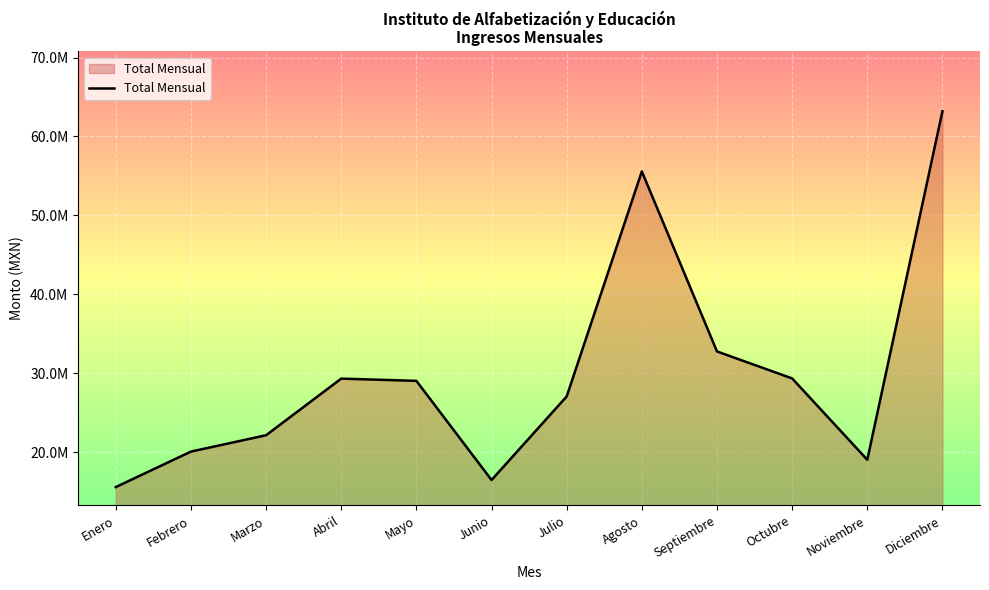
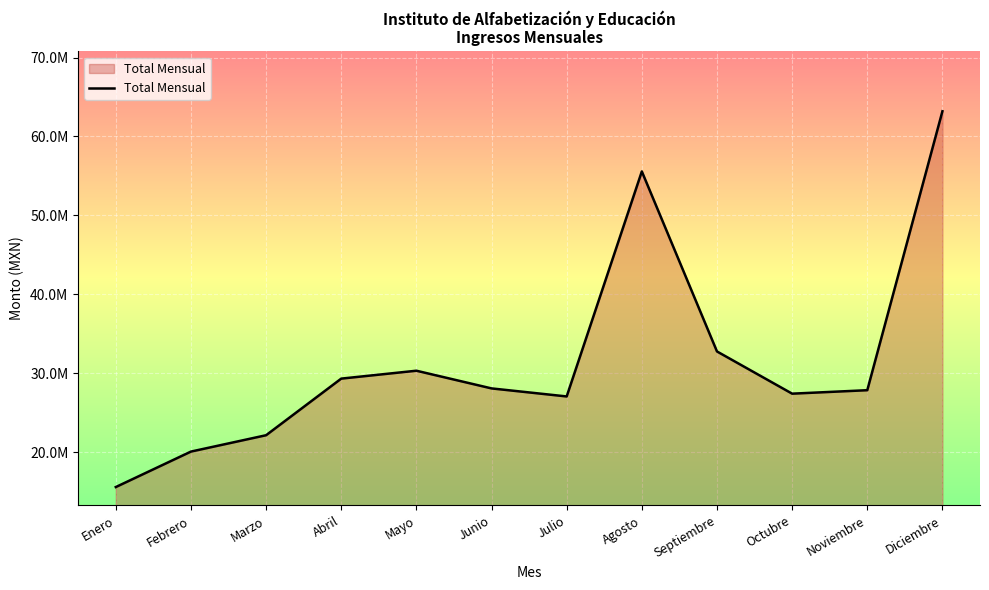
  {
    "Enero": 16000000,
    "Febrero": 20000000,
    "Marzo": 22000000,
    "Abril": 29000000,
-   "Mayo": 29000000,
-   "Junio": 16000000,
+   "Mayo": 30000000,
+   "Junio": 28000000,
    "Julio": 27000000,
    "Agosto": 56000000,
    "Septiembre": 33000000,
-   "Octubre": 29000000,
-   "Noviembre": 19000000,
+   "Octubre": 27000000,
+   "Noviembre": 28000000,
    "Diciembre": 63000000
  }
